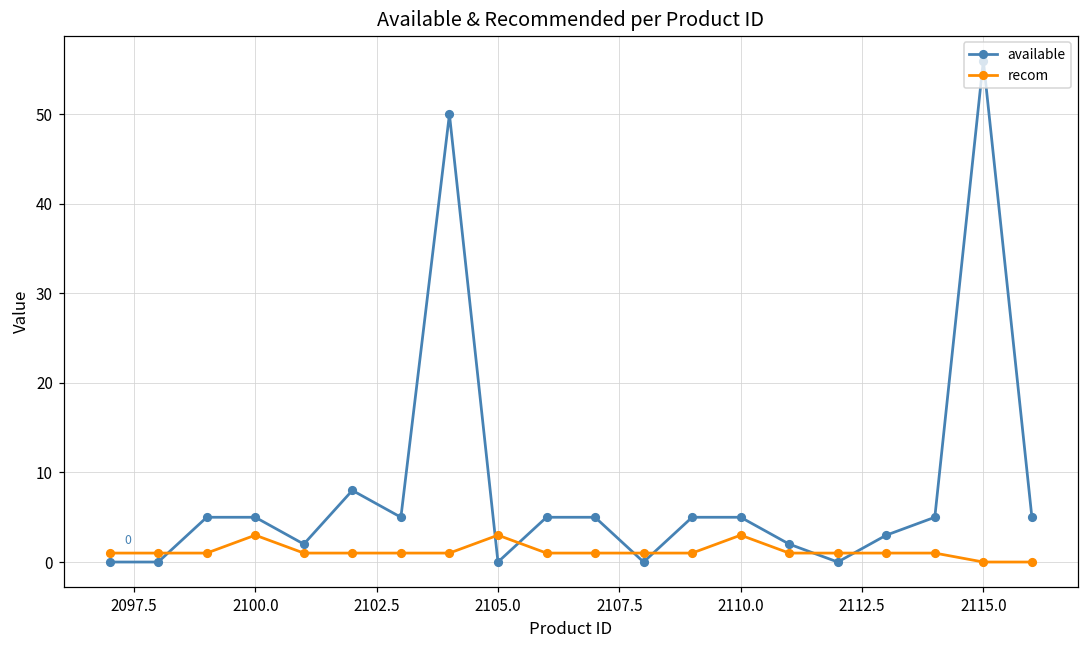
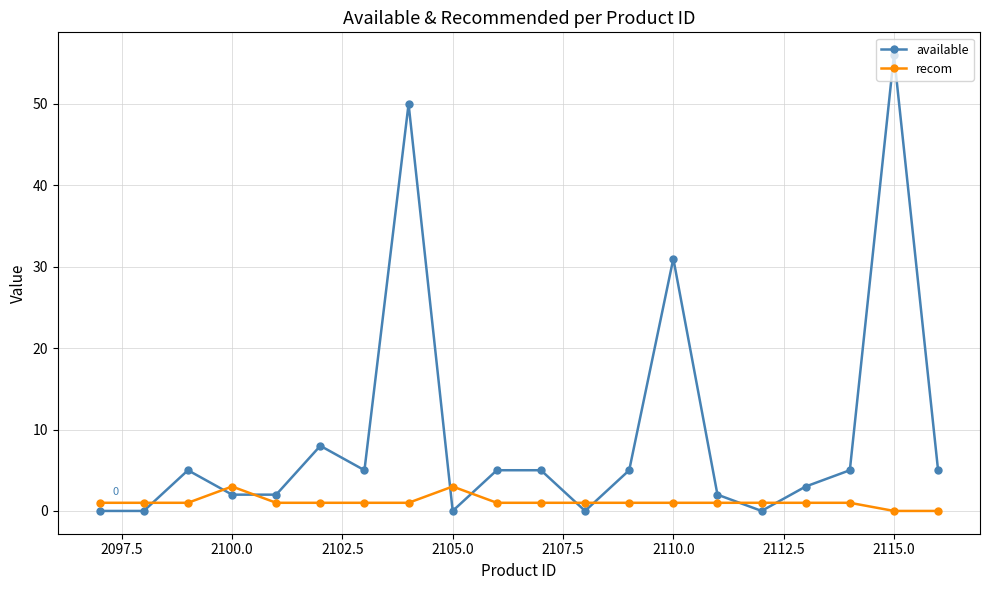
  {
    "available": {
-     "2100.0": 5,
+     "2100.0": 2,
      "2105.0": 0,
-     "2110.0": 5
+     "2110.0": 31
    },
    "recom": {
      "2100.0": 3,
      "2105.0": 3,
-     "2110.0": 3,
+     "2110.0": 1,
      "2115.0": 0
    }
  }
